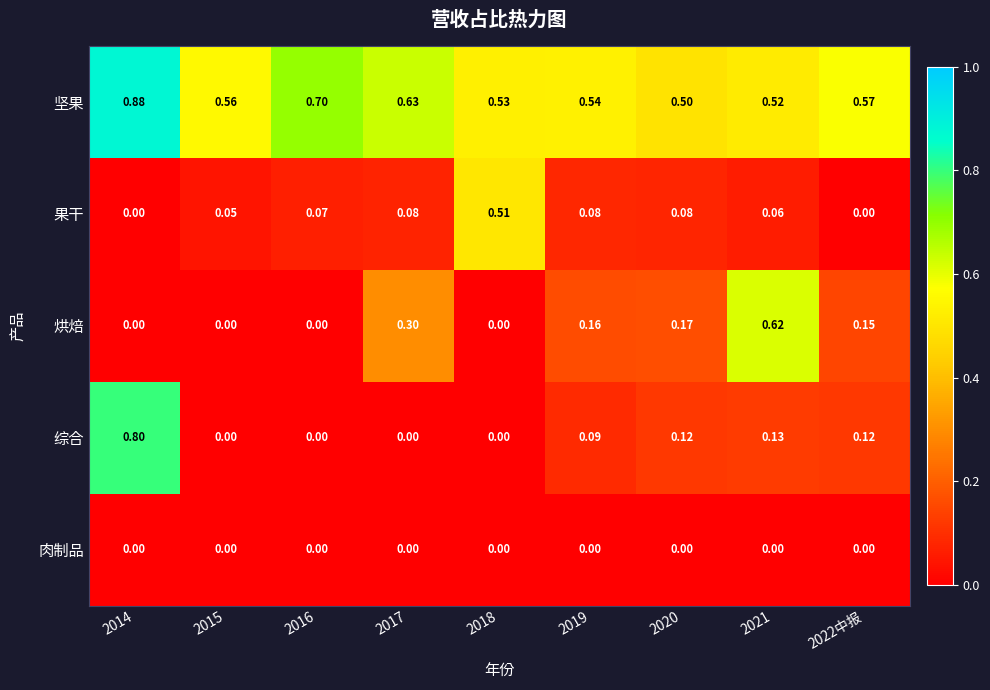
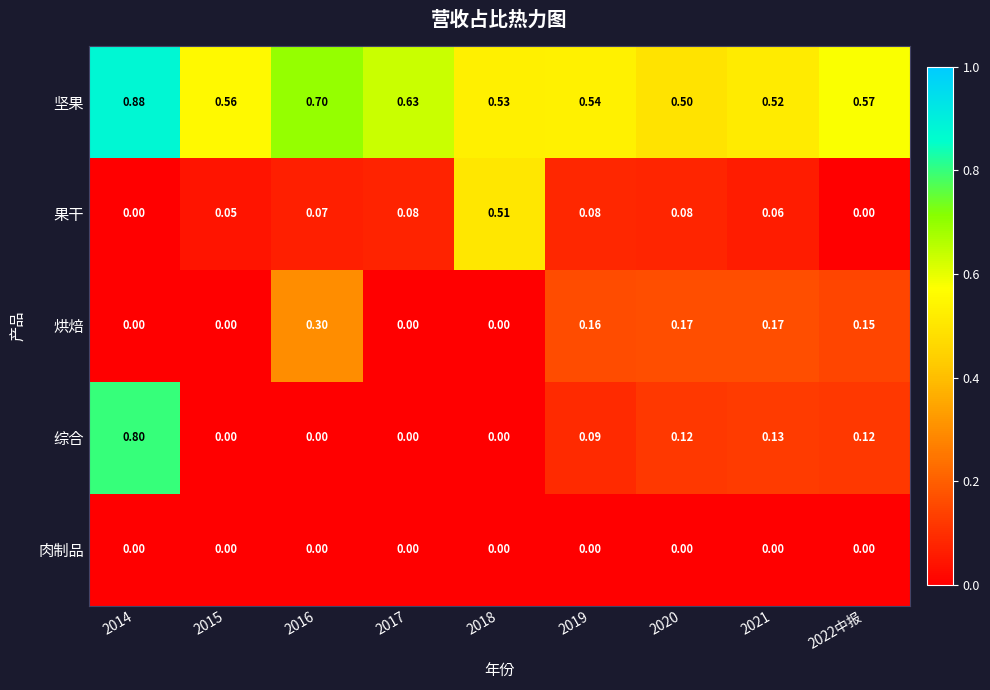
  {
    "坚果": {
      "2014": 0.88,
      "2015": 0.56,
      "2016": 0.70,
      "2017": 0.63,
      "2018": 0.53,
      "2019": 0.54,
      "2020": 0.50,
      "2021": 0.52,
      "2022中报": 0.57
    },
    "果干": {
      "2014": 0.00,
      "2015": 0.05,
      "2016": 0.07,
      "2017": 0.08,
      "2018": 0.51,
      "2019": 0.08,
      "2020": 0.08,
      "2021": 0.06,
      "2022中报": 0.00
    },
    "烘焙": {
      "2014": 0.00,
      "2015": 0.00,
-     "2016": 0.00,
-     "2017": 0.30,
+     "2016": 0.30,
+     "2017": 0.00,
      "2018": 0.00,
      "2019": 0.16,
      "2020": 0.17,
-     "2021": 0.62,
+     "2021": 0.17,
      "2022中报": 0.15
    },
    "综合": {
      "2014": 0.80,
      "2015": 0.00,
      "2016": 0.00,
      "2017": 0.00,
      "2018": 0.00,
      "2019": 0.09,
      "2020": 0.12,
      "2021": 0.13,
      "2022中报": 0.12
    },
    "肉制品": {
      "2014": 0.00,
      "2015": 0.00,
      "2016": 0.00,
      "2017": 0.00,
      "2018": 0.00,
      "2019": 0.00,
      "2020": 0.00,
      "2021": 0.00,
      "2022中报": 0.00
    }
  }
